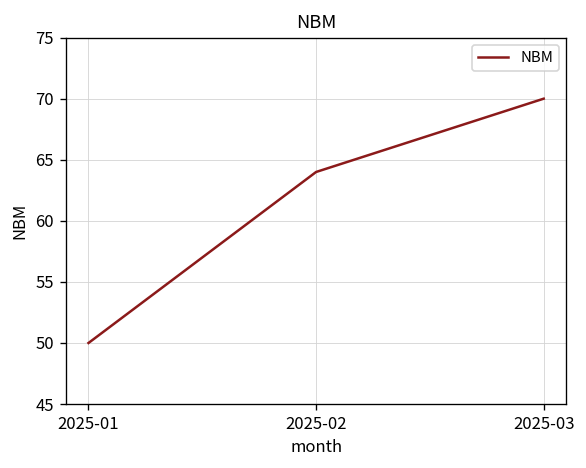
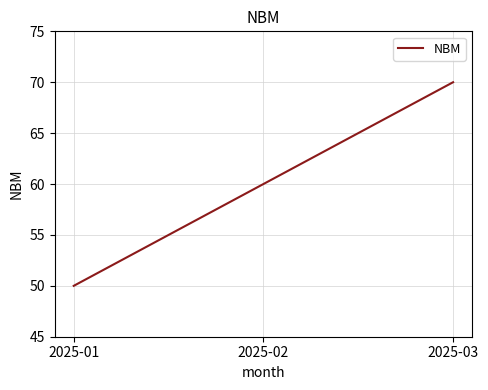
  {
    "2025-01": 50,
-   "2025-02": 64,
+   "2025-02": 60,
    "2025-03": 70
  }
